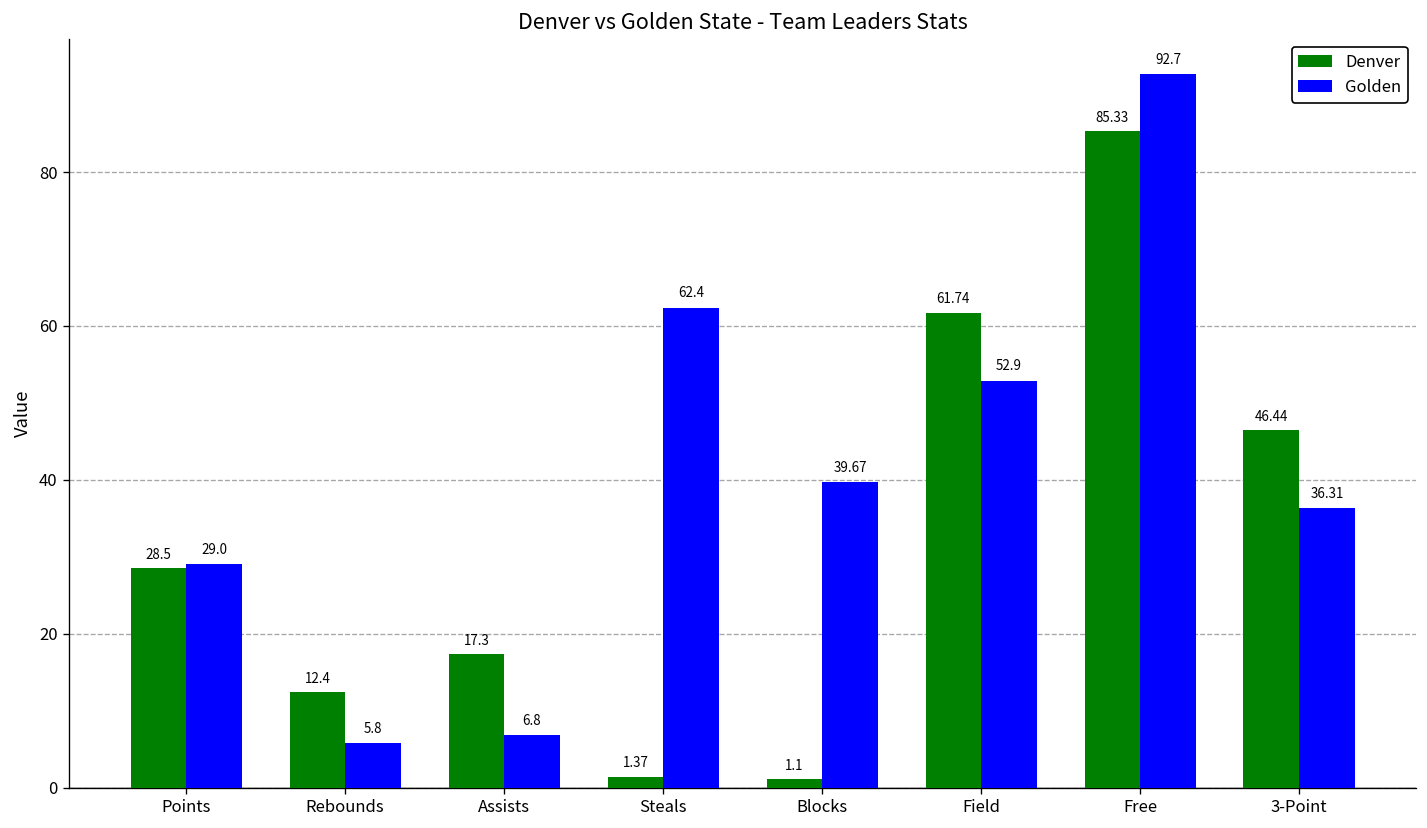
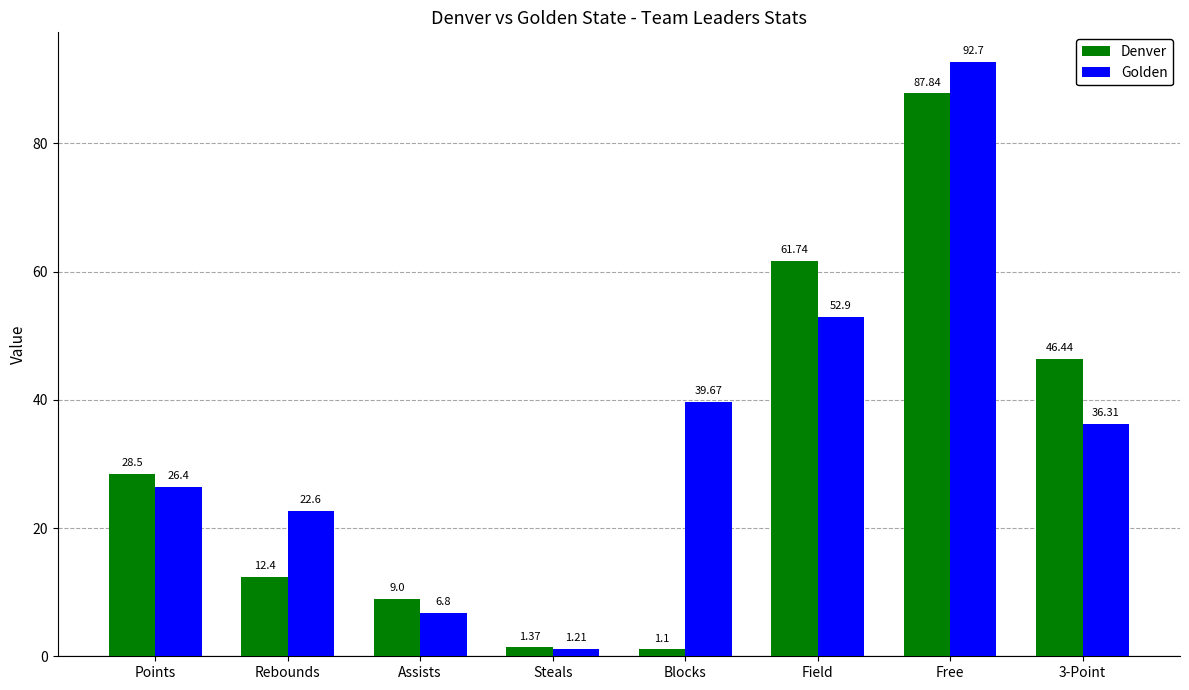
  {
    "Denver": {
      "Points": 28.5,
      "Rebounds": 12.4,
-     "Assists": 17.3,
+     "Assists": 9.0,
      "Steals": 1.37,
      "Blocks": 1.1,
      "Field": 61.74,
-     "Free": 85.33,
+     "Free": 87.84,
      "3-Point": 46.44
    },
    "Golden": {
-     "Points": 29.0,
-     "Rebounds": 5.8,
+     "Points": 26.4,
+     "Rebounds": 22.6,
      "Assists": 6.8,
-     "Steals": 62.4,
+     "Steals": 1.21,
      "Blocks": 39.67,
      "Field": 52.9,
      "Free": 92.7,
      "3-Point": 36.31
    }
  }
